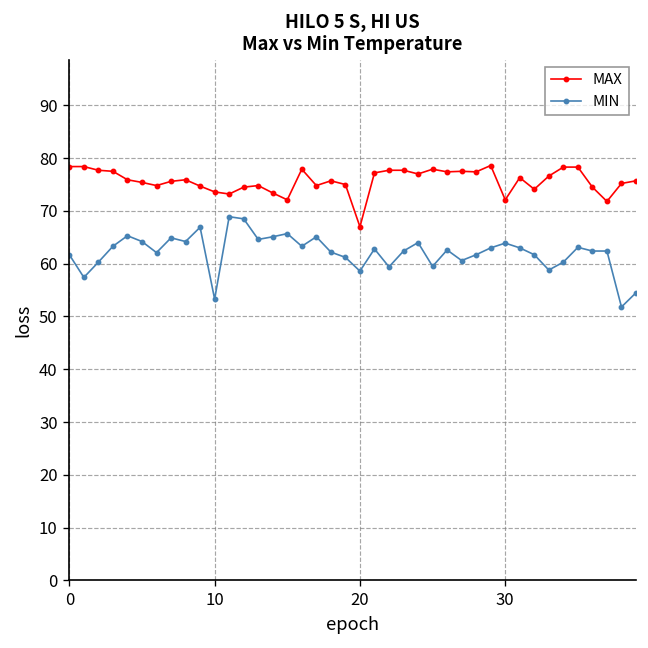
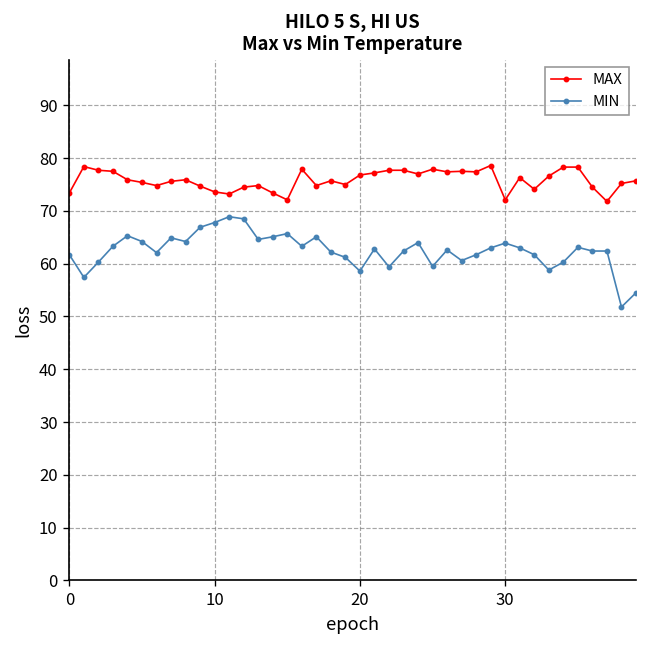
  {
    "MAX": {
-     "0": 78,
+     "0": 73,
      "10": 74,
-     "20": 67,
+     "20": 77,
      "30": 72
    },
    "MIN": {
      "0": 62,
-     "10": 53,
+     "10": 68,
      "20": 59,
      "30": 64
    }
  }
